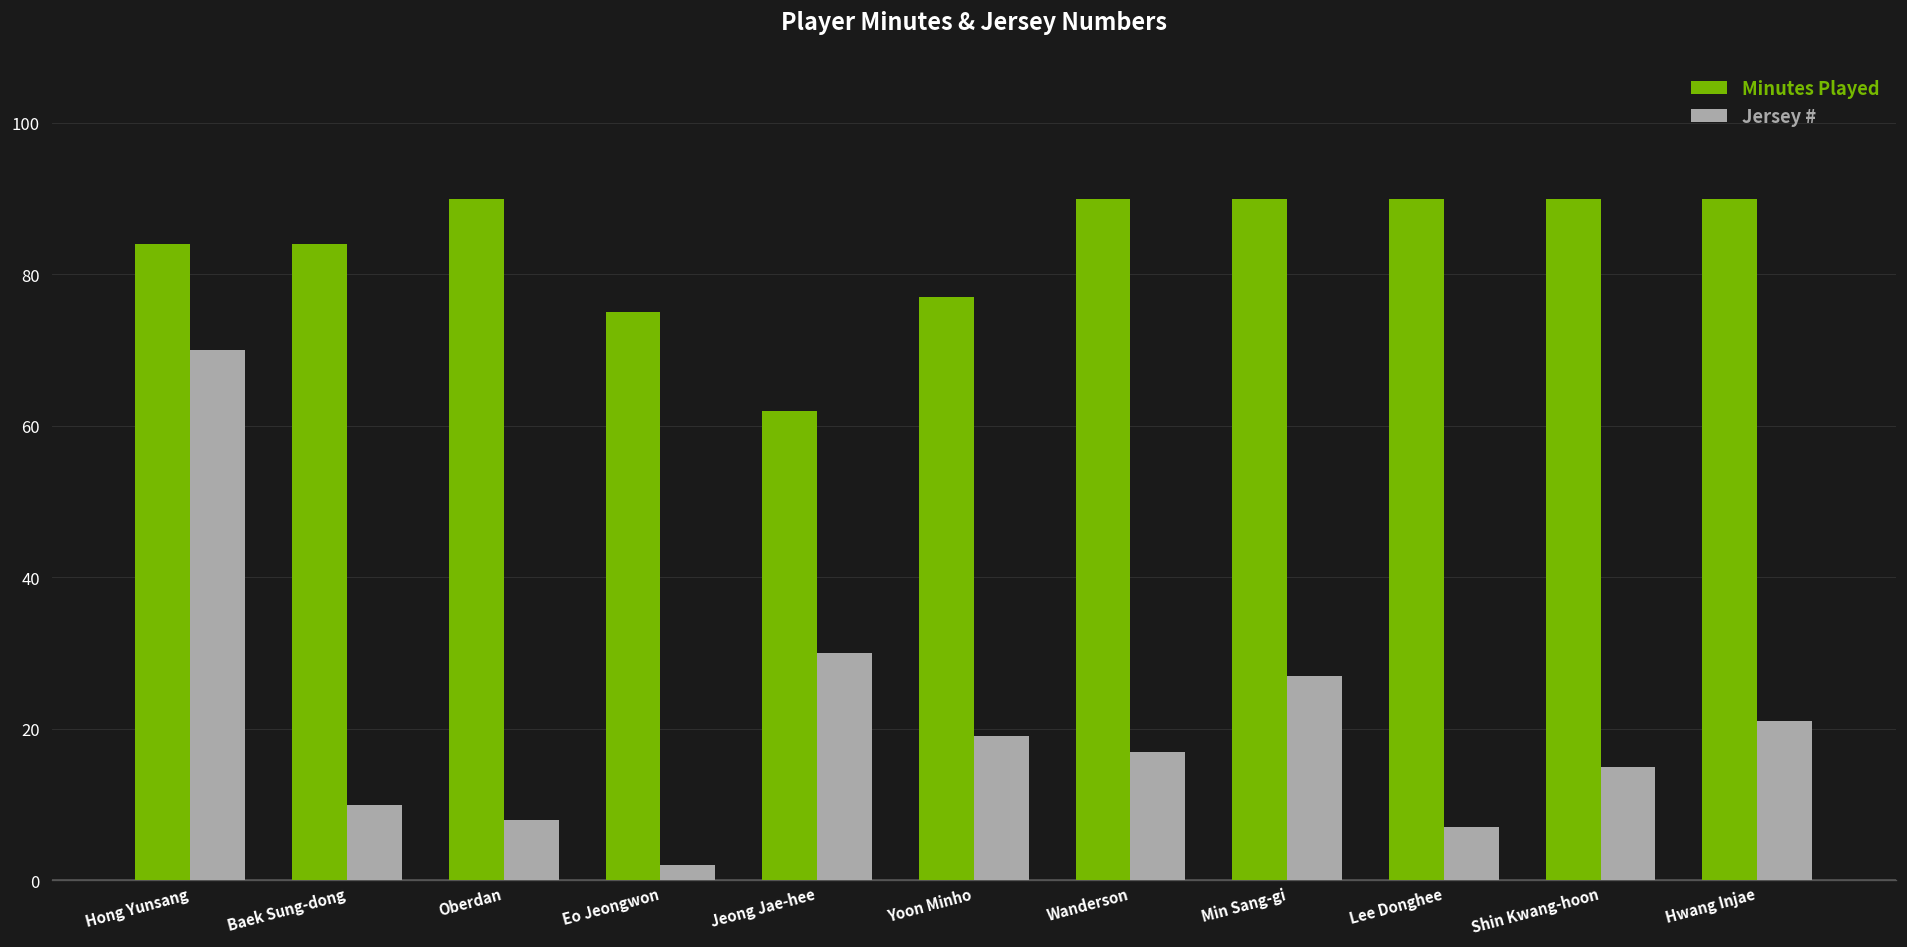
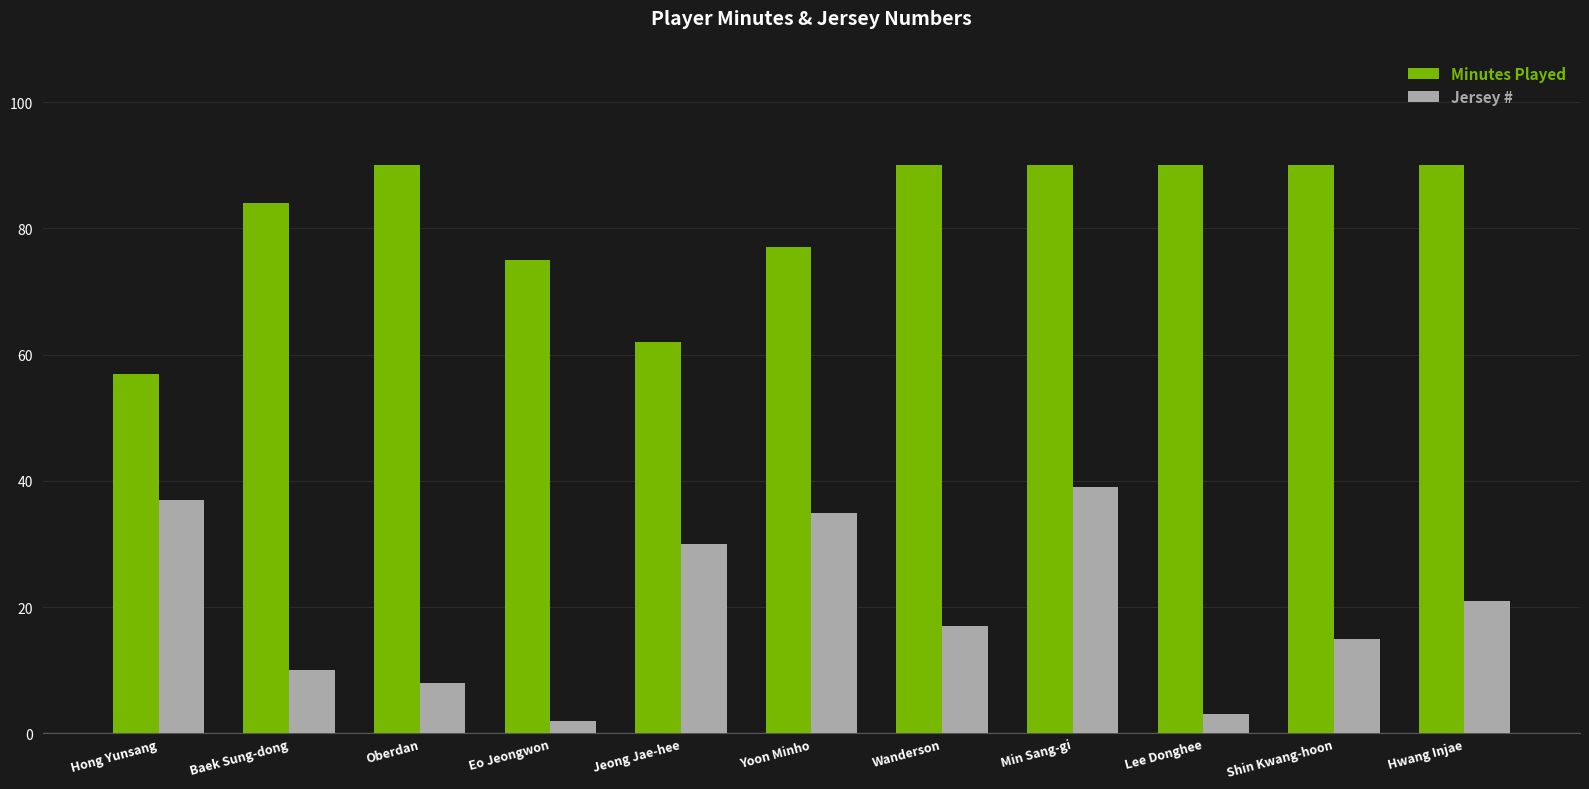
  {
    "Minutes Played": {
-     "Hong Yunsang": 84,
+     "Hong Yunsang": 57,
      "Baek Sung-dong": 84,
      "Oberdan": 90,
      "Eo Jeongwon": 75,
      "Jeong Jae-hee": 62,
      "Yoon Minho": 77,
      "Wanderson": 90,
      "Min Sang-gi": 90,
      "Lee Donghee": 90,
      "Shin Kwang-hoon": 90,
      "Hwang Injae": 90
    },
    "Jersey #": {
-     "Hong Yunsang": 70,
+     "Hong Yunsang": 37,
      "Baek Sung-dong": 10,
      "Oberdan": 8,
      "Eo Jeongwon": 2,
      "Jeong Jae-hee": 30,
-     "Yoon Minho": 19,
+     "Yoon Minho": 35,
      "Wanderson": 17,
-     "Min Sang-gi": 27,
-     "Lee Donghee": 7,
+     "Min Sang-gi": 39,
+     "Lee Donghee": 3,
      "Shin Kwang-hoon": 15,
      "Hwang Injae": 21
    }
  }
